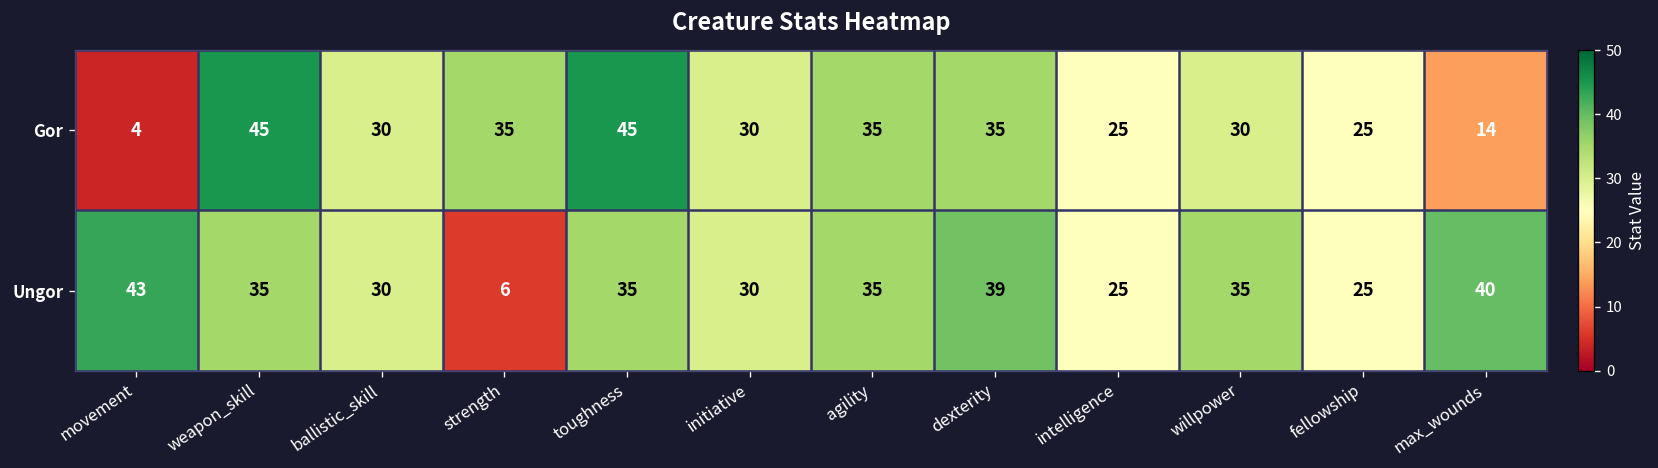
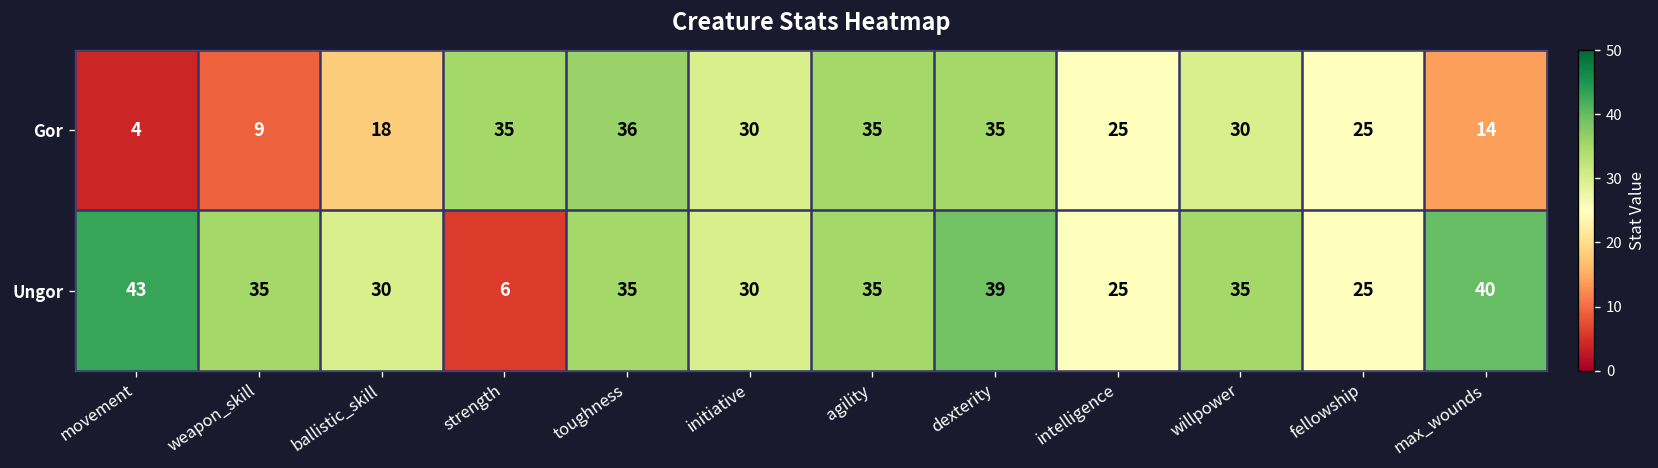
  {
    "Gor": {
      "movement": 4,
-     "weapon_skill": 45,
-     "ballistic_skill": 30,
+     "weapon_skill": 9,
+     "ballistic_skill": 18,
      "strength": 35,
-     "toughness": 45,
+     "toughness": 36,
      "initiative": 30,
      "agility": 35,
      "dexterity": 35,
      "intelligence": 25,
      "willpower": 30,
      "fellowship": 25,
      "max_wounds": 14
    },
    "Ungor": {
      "movement": 43,
      "weapon_skill": 35,
      "ballistic_skill": 30,
      "strength": 6,
      "toughness": 35,
      "initiative": 30,
      "agility": 35,
      "dexterity": 39,
      "intelligence": 25,
      "willpower": 35,
      "fellowship": 25,
      "max_wounds": 40
    }
  }
